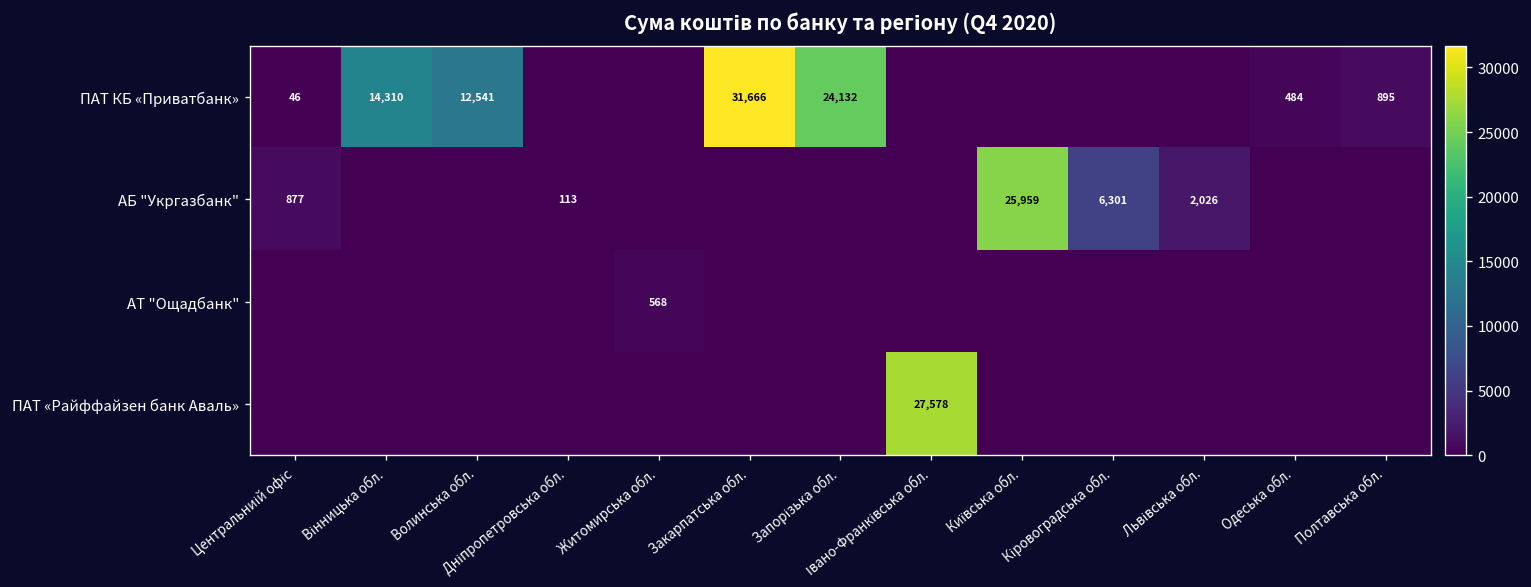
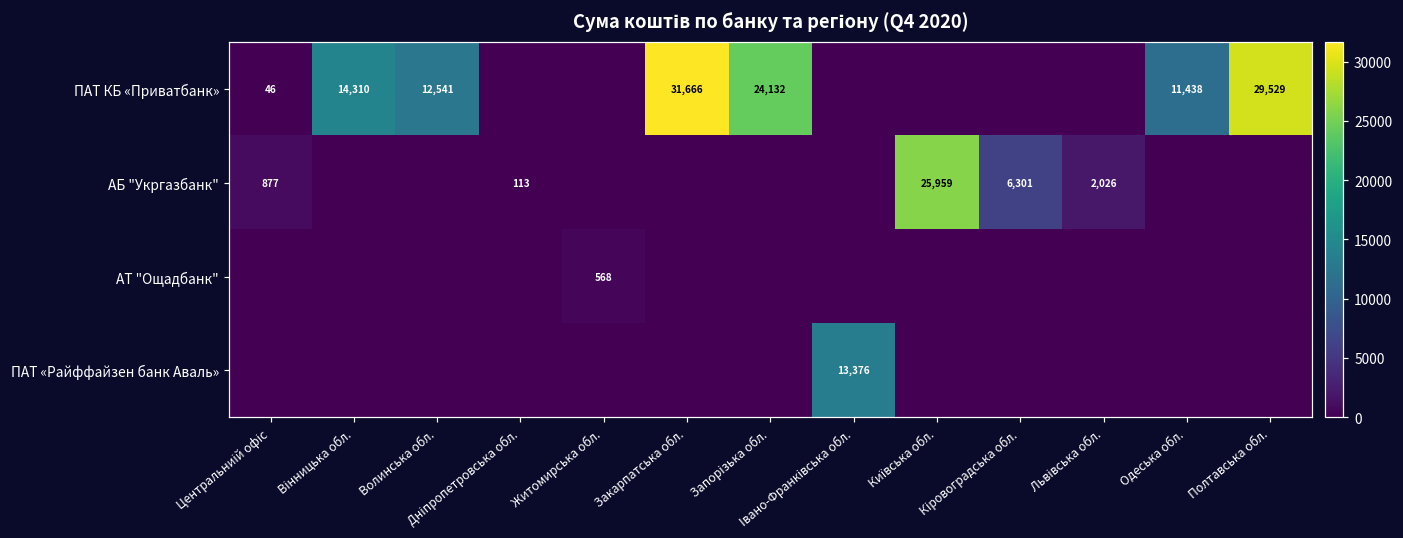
  {
    "ПАТ КБ «Приватбанк»": {
      "Центральниій офіс": "46",
      "Вінницька обл.": "14,310",
      "Волинська обл.": "12,541",
      "Закарпатська обл.": "31,666",
      "Запорізька обл.": "24,132",
-     "Одеська обл.": "484",
-     "Полтавська обл.": "895"
+     "Одеська обл.": "11,438",
+     "Полтавська обл.": "29,529"
    },
    "АБ \"Укргазбанк\"": {
      "Центральниій офіс": "877",
      "Дніпропетровська обл.": "113",
      "Київська обл.": "25,959",
      "Кіровоградська обл.": "6,301",
      "Львівська обл.": "2,026"
    },
    "АТ \"Ощадбанк\"": {
      "Житомирська обл.": "568"
    },
    "ПАТ «Райффайзен банк Аваль»": {
-     "Івано-Франківська обл.": "27,578"
+     "Івано-Франківська обл.": "13,376"
    }
  }
